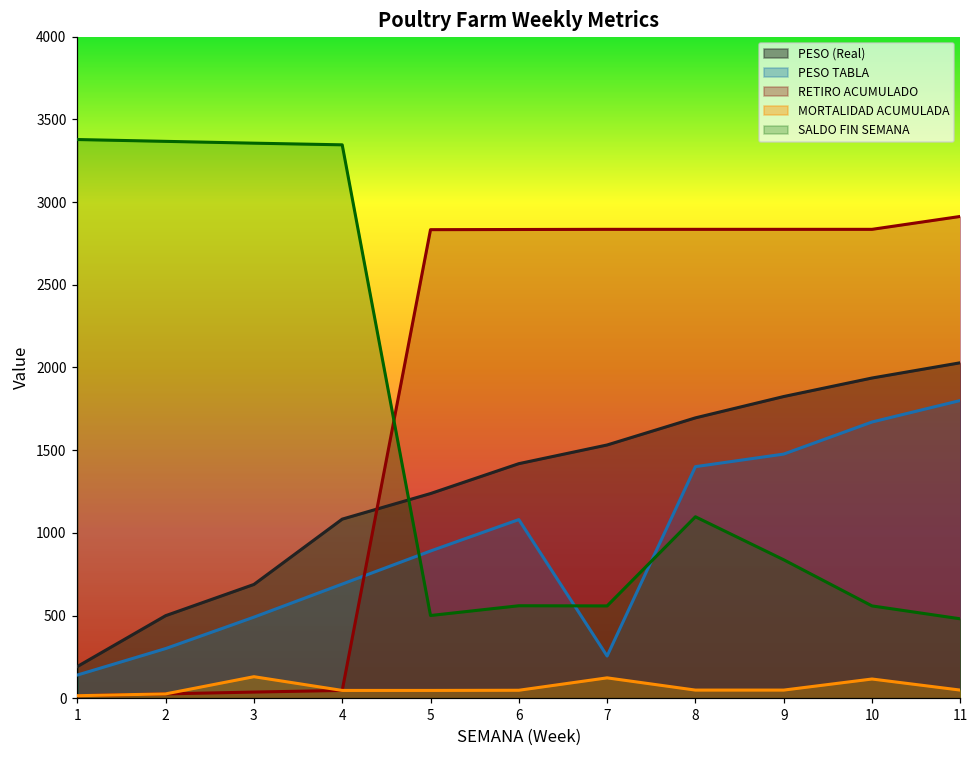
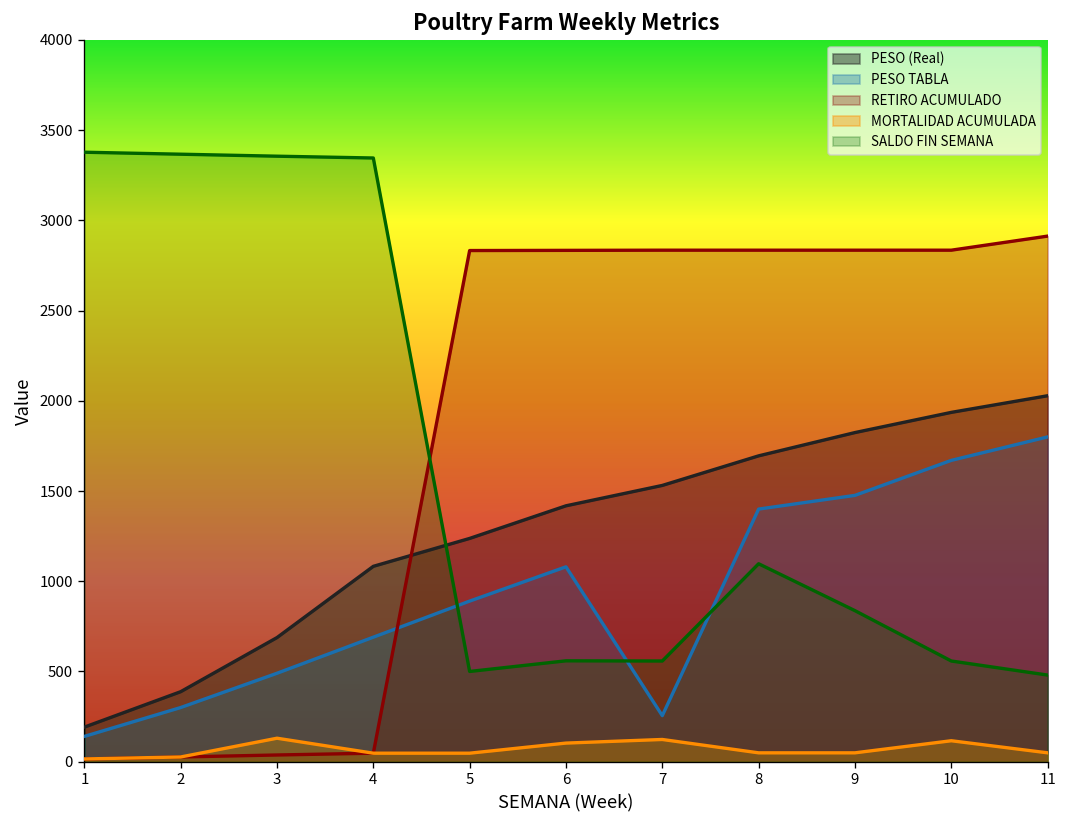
  {
    "PESO (Real)": {
      "1": 190,
-     "2": 500,
+     "2": 390,
      "3": 690,
      "4": 1080,
      "5": 1240,
      "6": 1420,
      "7": 1530,
      "8": 1700,
      "9": 1820,
      "10": 1940,
      "11": 2030
    },
    "PESO TABLA": {
      "1": 140,
      "2": 300,
      "3": 490,
      "4": 690,
      "5": 890,
      "6": 1080,
      "7": 260,
      "8": 1400,
      "9": 1480,
      "10": 1670,
      "11": 1800
    },
    "RETIRO ACUMULADO": {
      "3": 40,
      "5": 2830,
      "6": 2830,
      "7": 2840,
      "8": 2840,
      "9": 2840,
      "10": 2840,
      "11": 2910
    },
    "MORTALIDAD ACUMULADA": {
      "3": 130,
      "5": 50,
-     "6": 50,
+     "6": 100,
      "7": 120,
      "8": 50,
      "9": 50,
      "10": 120,
      "11": 50
    },
    "SALDO FIN SEMANA": {
      "1": 3380,
      "2": 3370,
      "3": 3360,
      "4": 3350,
      "5": 500,
      "6": 560,
      "7": 560,
      "8": 1100,
      "9": 840,
      "10": 560,
      "11": 480
    }
  }
